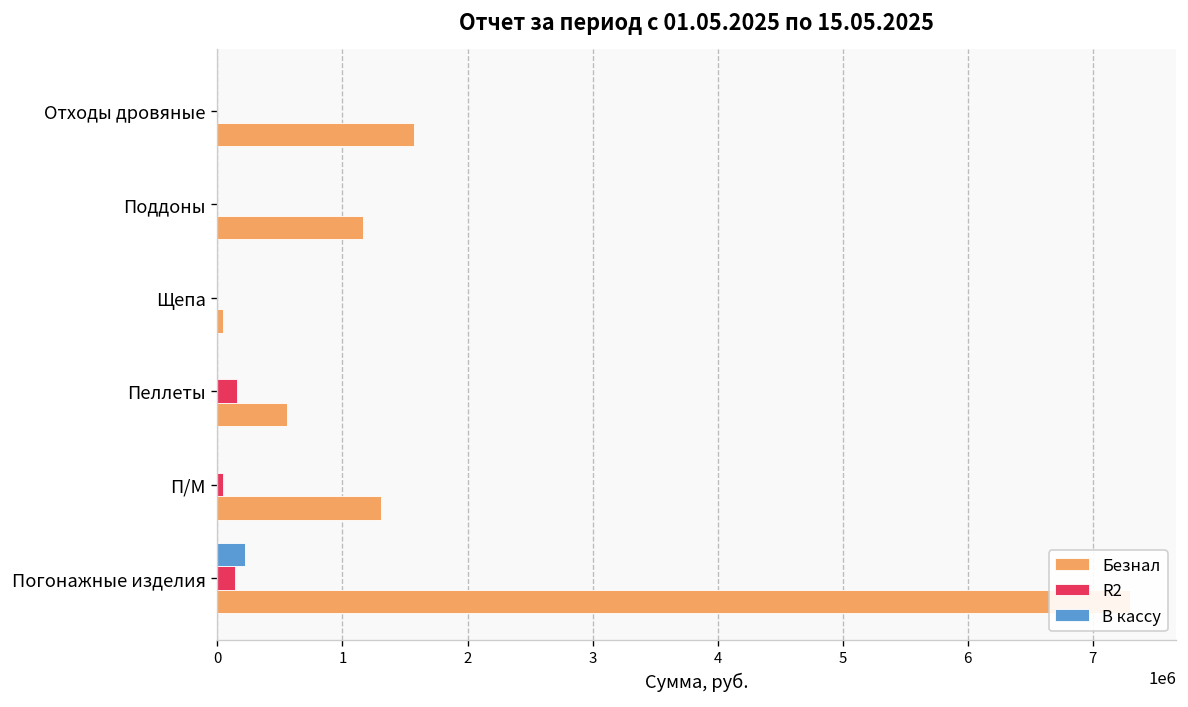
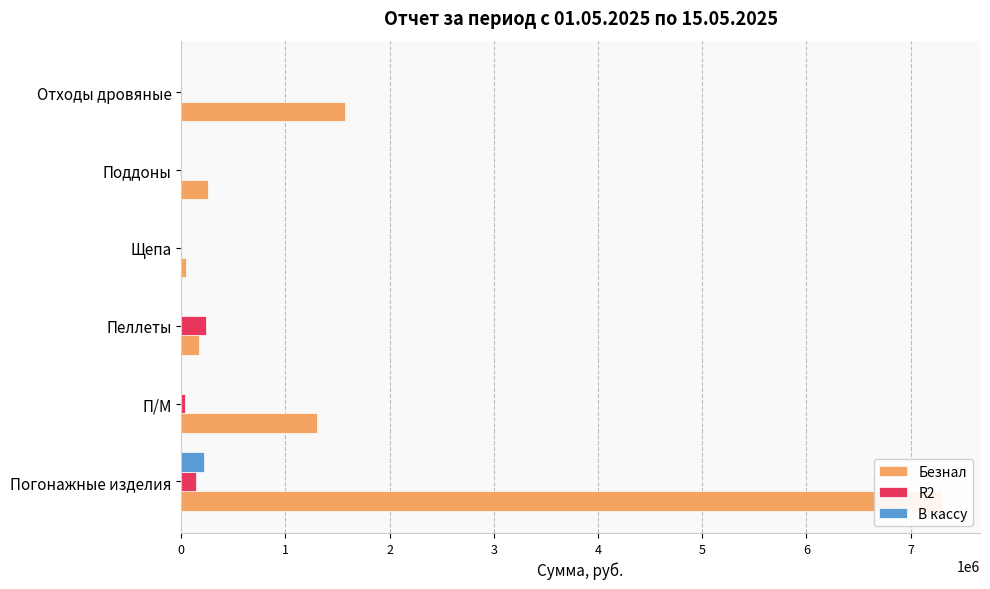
  {
    "Безнал": {
      "Отходы дровяные": 1570000,
-     "Поддоны": 1160000,
+     "Поддоны": 260000,
      "Щепа": 40000,
-     "Пеллеты": 560000,
+     "Пеллеты": 170000,
      "П/М": 1300000
    },
    "R2": {
      "Отходы дровяные": 0,
      "Поддоны": 0,
      "Щепа": 0,
-     "Пеллеты": 160000,
+     "Пеллеты": 240000,
      "П/М": 40000,
      "Погонажные изделия": 140000
    },
    "В кассу": {
      "Отходы дровяные": 0,
      "Поддоны": 0,
      "Щепа": 0,
      "Пеллеты": 0,
      "П/М": 0,
      "Погонажные изделия": 220000
    }
  }
